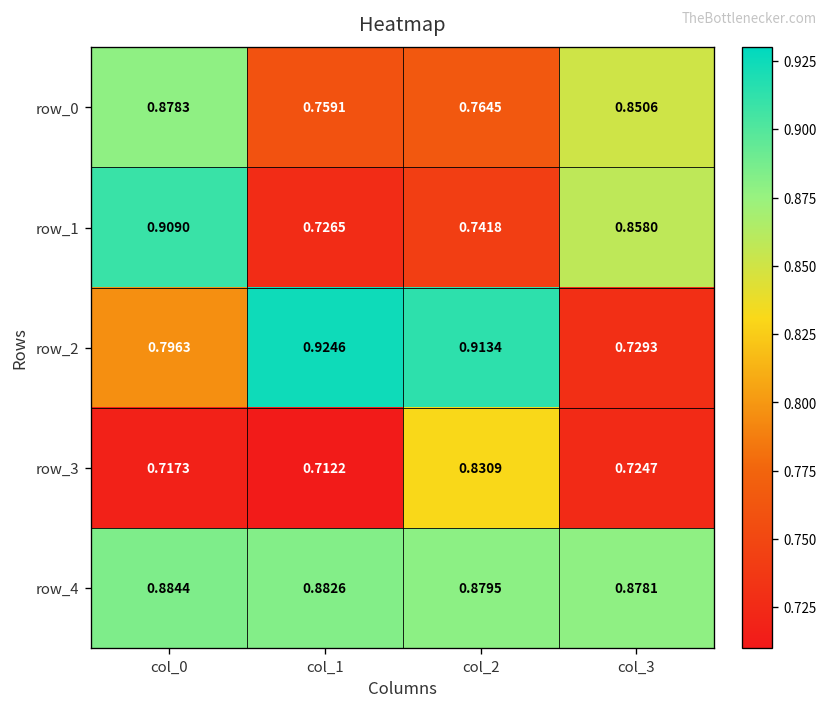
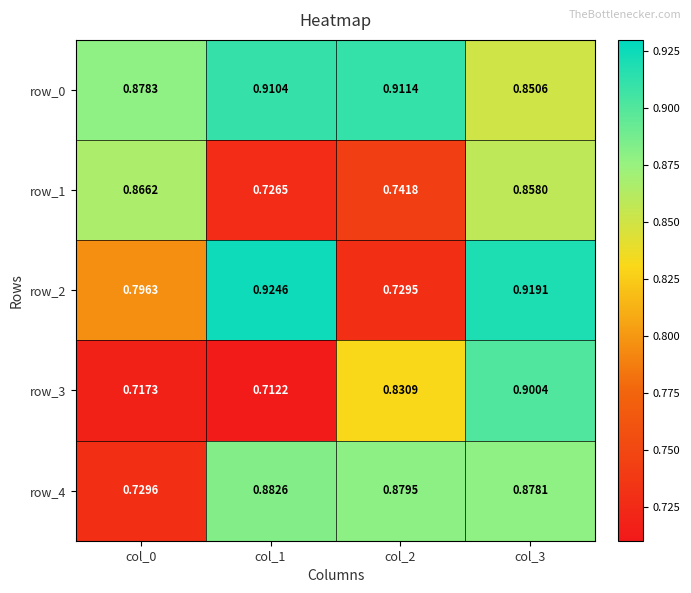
  {
    "row_0": {
      "col_0": 0.8783,
-     "col_1": 0.7591,
-     "col_2": 0.7645,
+     "col_1": 0.9104,
+     "col_2": 0.9114,
      "col_3": 0.8506
    },
    "row_1": {
-     "col_0": 0.9090,
+     "col_0": 0.8662,
      "col_1": 0.7265,
      "col_2": 0.7418,
      "col_3": 0.8580
    },
    "row_2": {
      "col_0": 0.7963,
      "col_1": 0.9246,
-     "col_2": 0.9134,
-     "col_3": 0.7293
+     "col_2": 0.7295,
+     "col_3": 0.9191
    },
    "row_3": {
      "col_0": 0.7173,
      "col_1": 0.7122,
      "col_2": 0.8309,
-     "col_3": 0.7247
+     "col_3": 0.9004
    },
    "row_4": {
-     "col_0": 0.8844,
+     "col_0": 0.7296,
      "col_1": 0.8826,
      "col_2": 0.8795,
      "col_3": 0.8781
    }
  }
